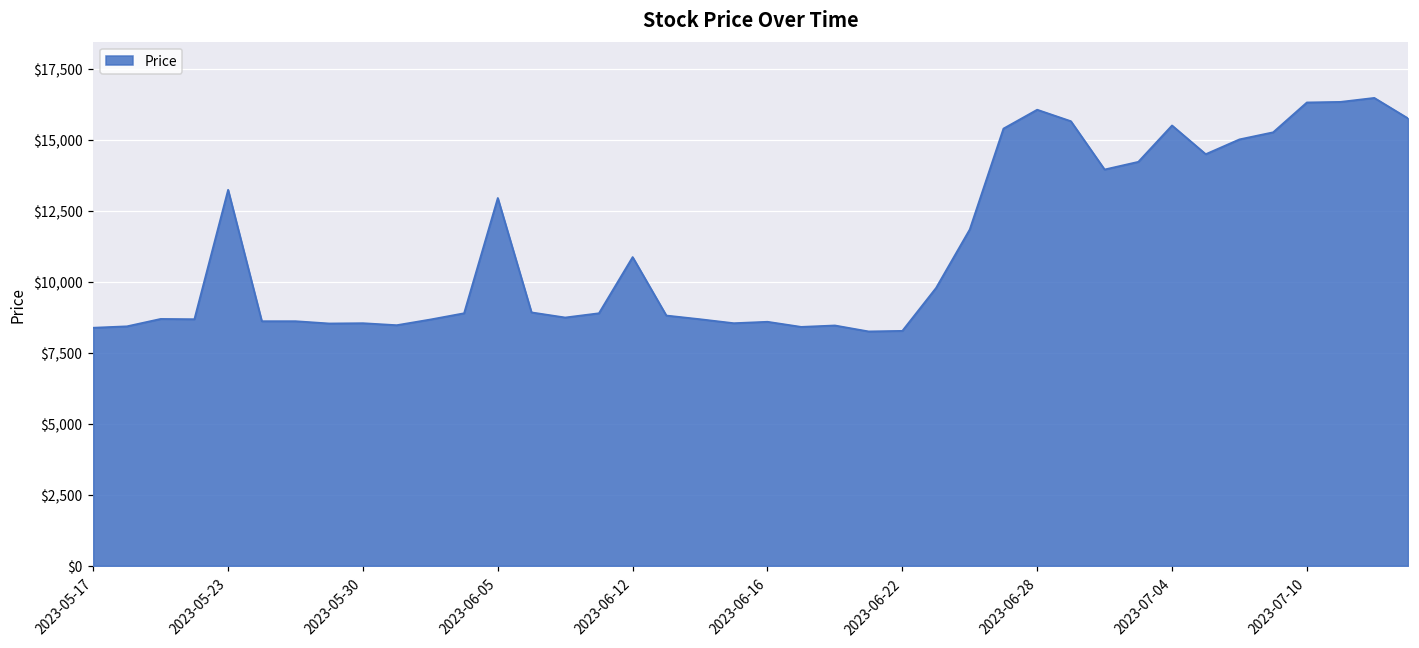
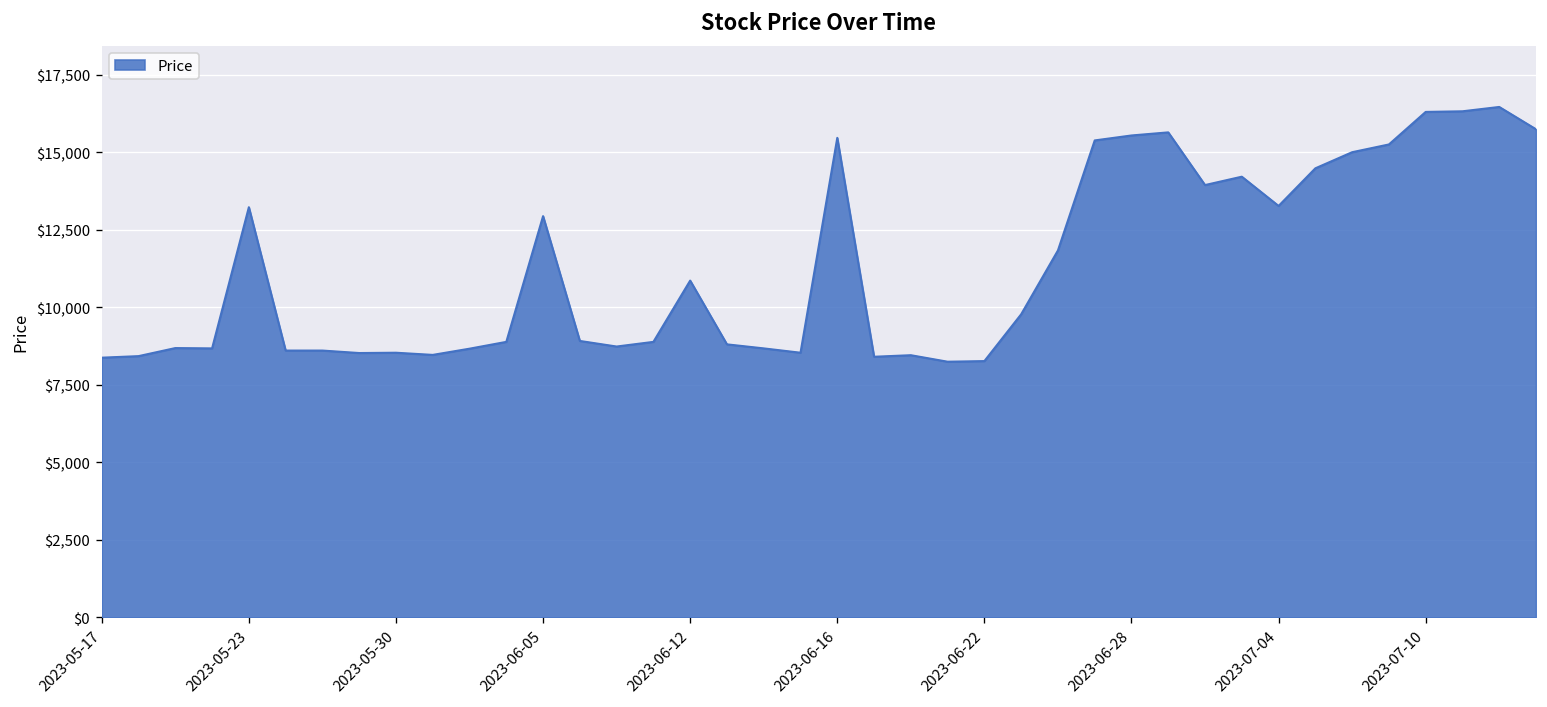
  {
    "2023-05-17": "$8,400",
    "2023-05-23": "$13,200",
    "2023-05-30": "$8,500",
    "2023-06-05": "$12,900",
    "2023-06-12": "$10,900",
-   "2023-06-16": "$8,600",
+   "2023-06-16": "$15,500",
    "2023-06-22": "$8,300",
-   "2023-06-28": "$16,100",
-   "2023-07-04": "$15,500",
+   "2023-06-28": "$15,600",
+   "2023-07-04": "$13,300",
    "2023-07-10": "$16,300"
  }
